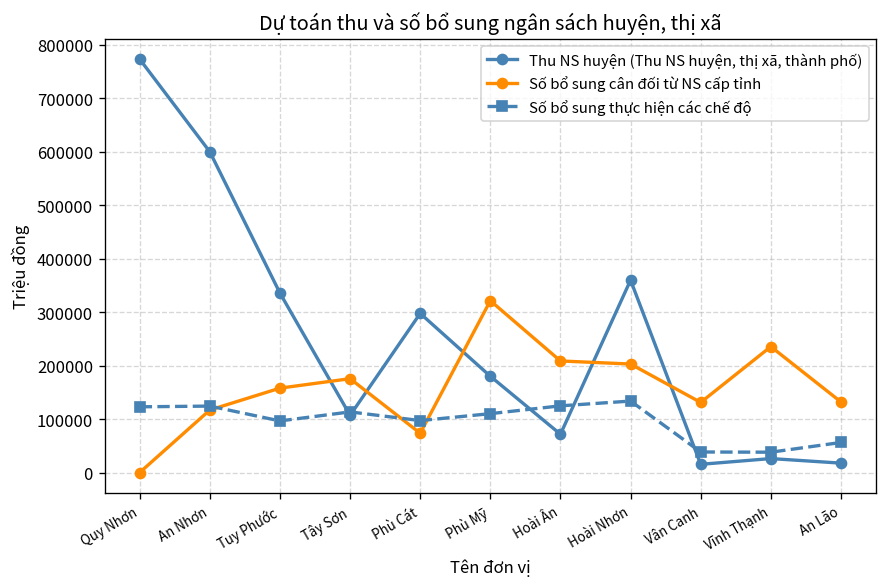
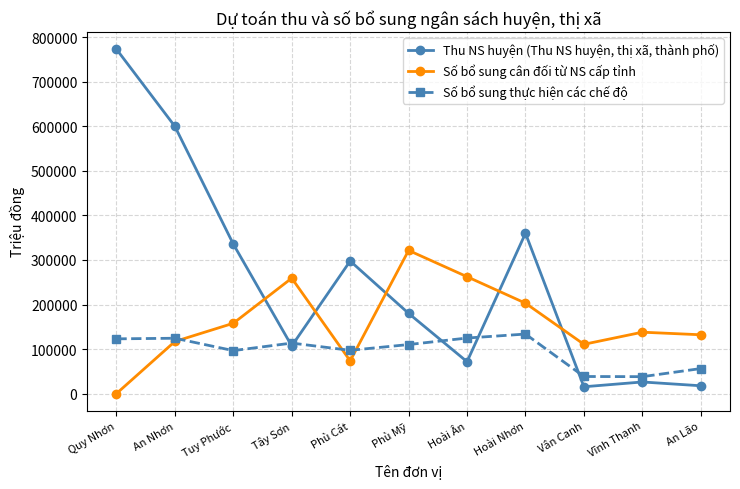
  {
    "Số bổ sung cân đối từ NS cấp tỉnh": {
      "Quy Nhơn": 0,
      "An Nhơn": 120000,
      "Tuy Phước": 160000,
-     "Tây Sơn": 180000,
+     "Tây Sơn": 260000,
      "Phù Cát": 70000,
      "Phù Mỹ": 320000,
-     "Hoài Ân": 210000,
+     "Hoài Ân": 260000,
      "Hoài Nhơn": 200000,
-     "Vân Canh": 130000,
-     "Vĩnh Thạnh": 240000,
+     "Vân Canh": 110000,
+     "Vĩnh Thạnh": 140000,
      "An Lão": 130000
    }
  }
